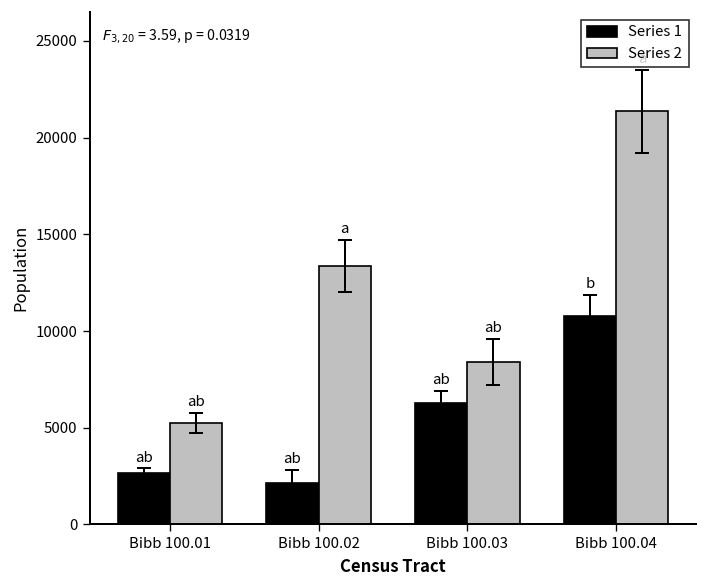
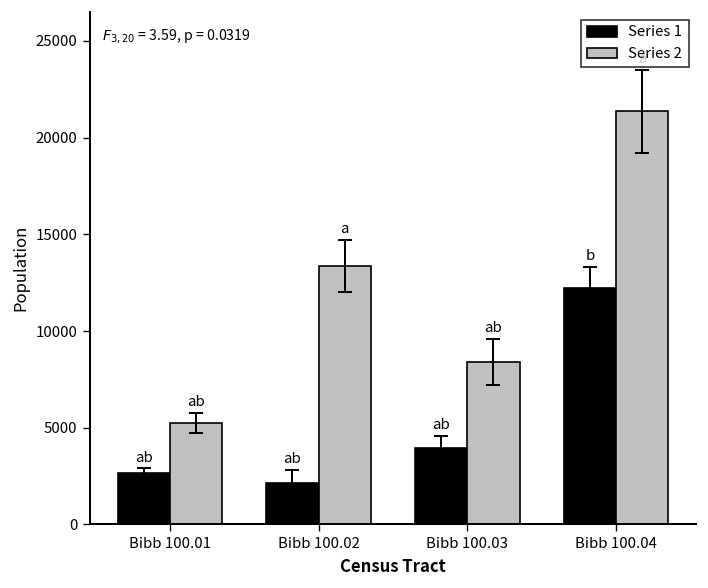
  {
    "Series 1": {
      "Bibb 100.01": 2600,
      "Bibb 100.02": 2100,
-     "Bibb 100.03": 6300,
-     "Bibb 100.04": 10800
+     "Bibb 100.03": 4000,
+     "Bibb 100.04": 12200
    },
    "Series 2": {
      "Bibb 100.01": 5300,
      "Bibb 100.02": 13400,
      "Bibb 100.03": 8400,
      "Bibb 100.04": 21400
    }
  }
